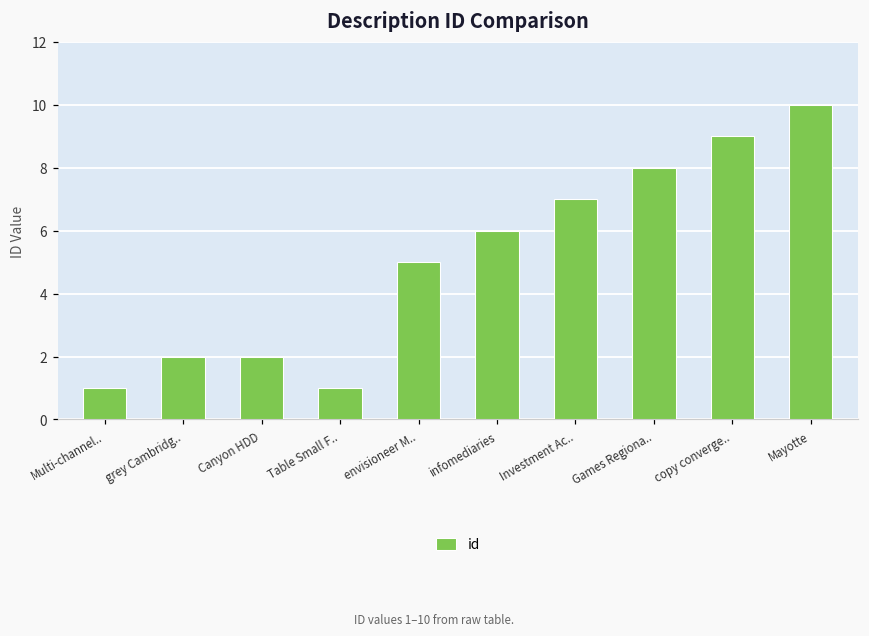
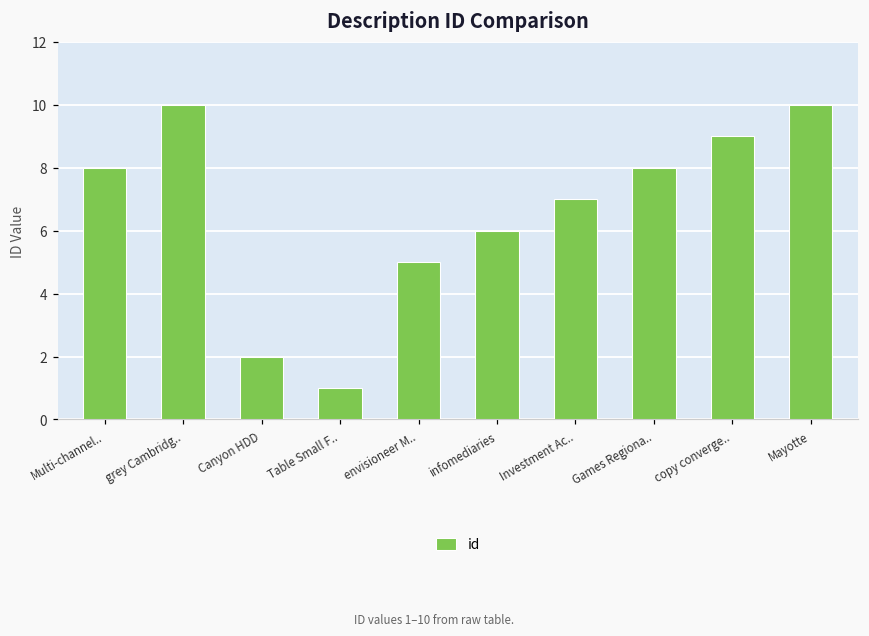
  {
-   "Multi-channel..": 1,
-   "grey Cambridg..": 2,
+   "Multi-channel..": 8,
+   "grey Cambridg..": 10,
    "Canyon HDD": 2,
    "Table Small F..": 1,
    "envisioneer M..": 5,
    "infomediaries": 6,
    "Investment Ac..": 7,
    "Games Regiona..": 8,
    "copy converge..": 9,
    "Mayotte": 10
  }
